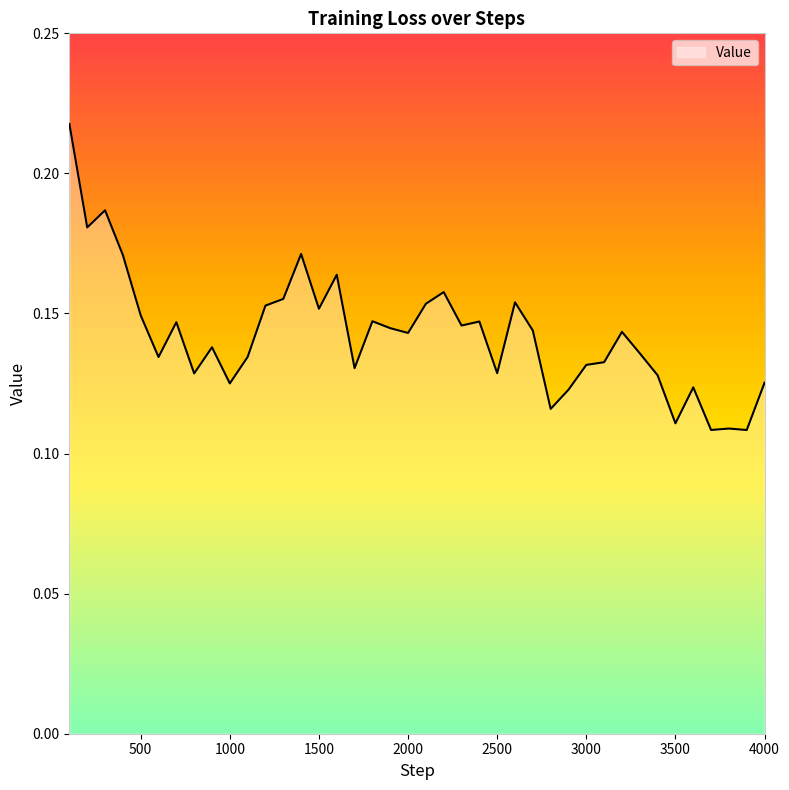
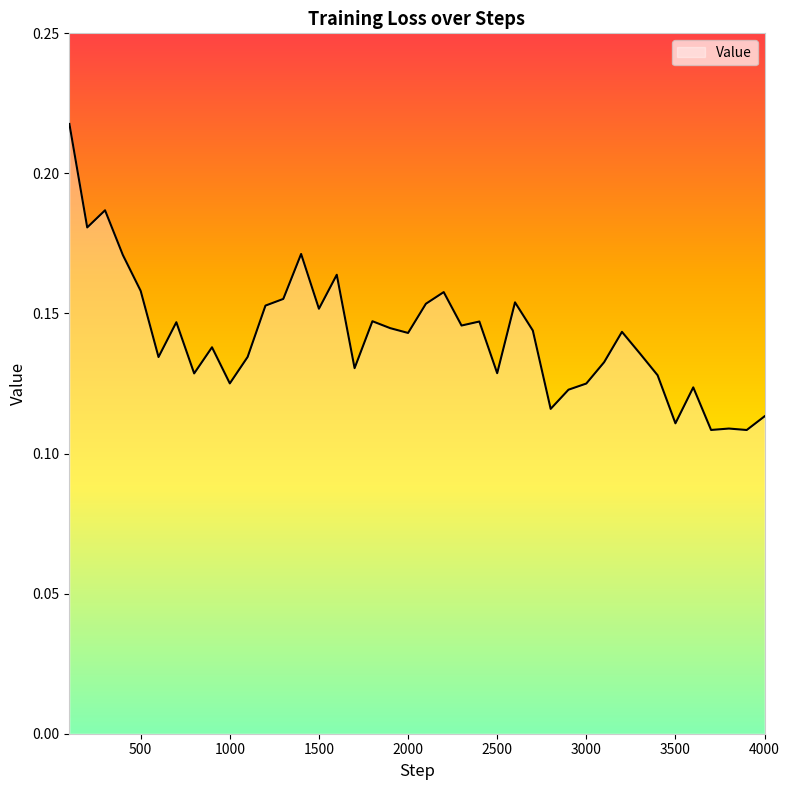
  {
-   "500": 0.149,
+   "500": 0.158,
    "1000": 0.125,
    "1500": 0.152,
    "2000": 0.143,
    "2500": 0.129,
-   "3000": 0.132,
+   "3000": 0.125,
    "3500": 0.111,
-   "4000": 0.125
+   "4000": 0.113
  }
